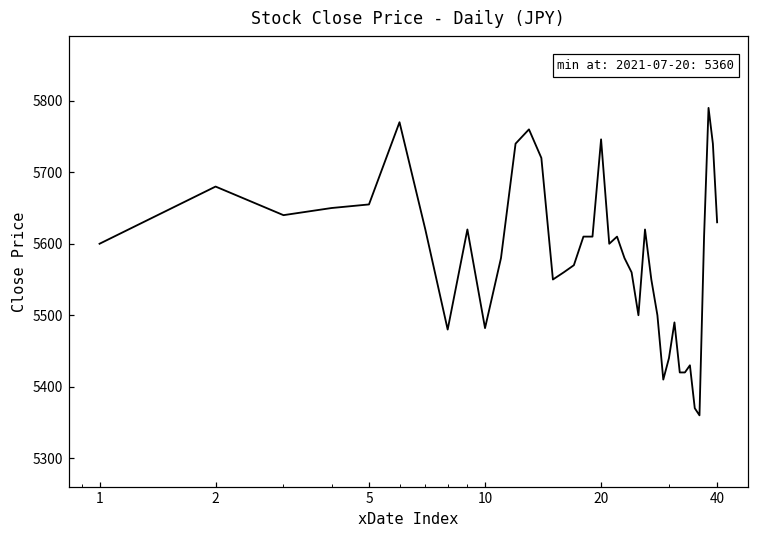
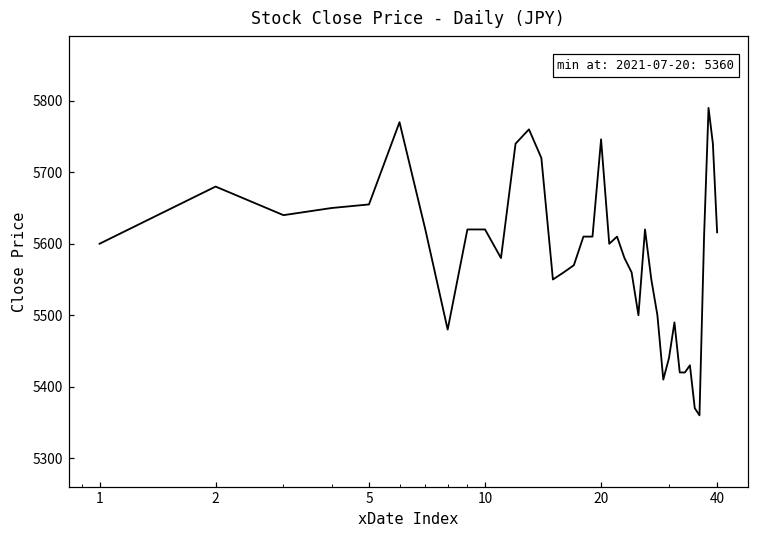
  {
    "1": 5600,
    "2": 5680,
    "5": 5660,
-   "10": 5480,
+   "10": 5620,
    "20": 5750,
-   "40": 5630
+   "40": 5620
  }
